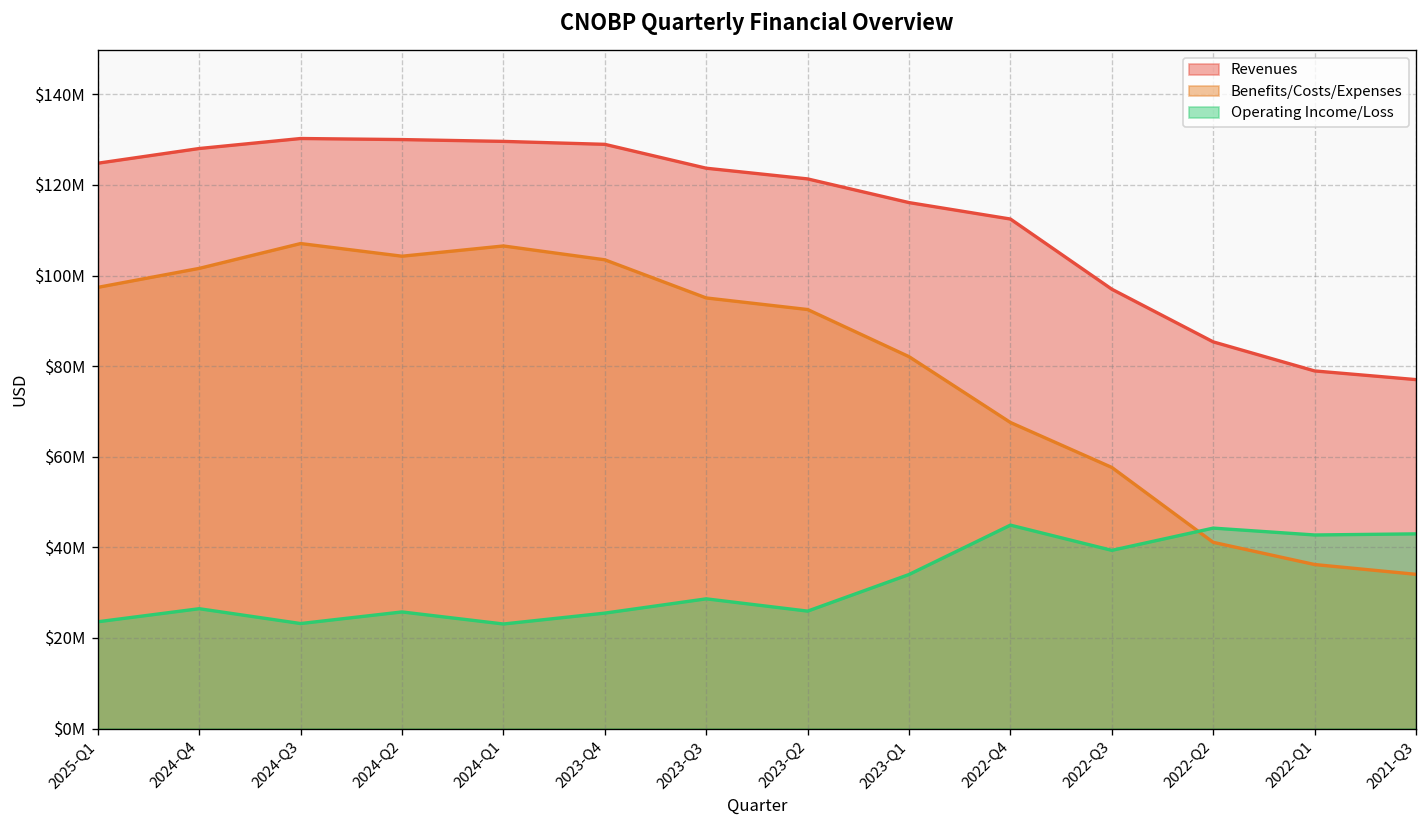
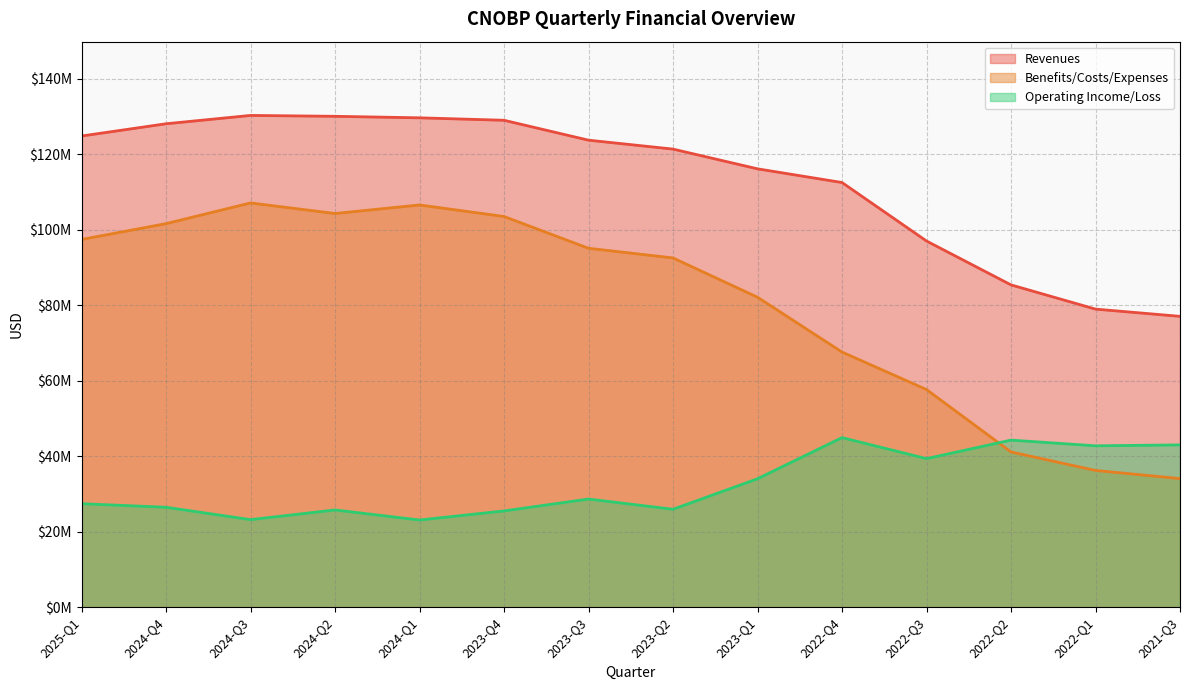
  {
    "Operating Income/Loss": {
-     "2025-Q1": "$24000000",
+     "2025-Q1": "$27000000",
      "2024-Q4": "$26000000",
      "2024-Q3": "$23000000",
      "2024-Q2": "$26000000",
      "2024-Q1": "$23000000",
      "2023-Q4": "$25000000",
      "2023-Q3": "$29000000",
      "2023-Q2": "$26000000",
      "2023-Q1": "$34000000",
      "2022-Q4": "$45000000",
      "2022-Q3": "$39000000",
      "2022-Q2": "$44000000",
      "2022-Q1": "$43000000",
      "2021-Q3": "$43000000"
    }
  }
